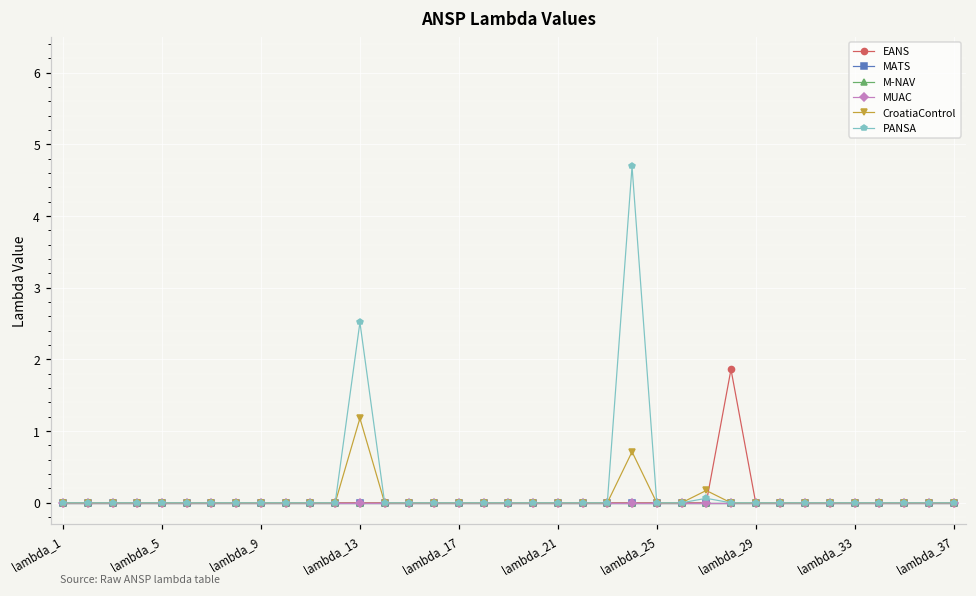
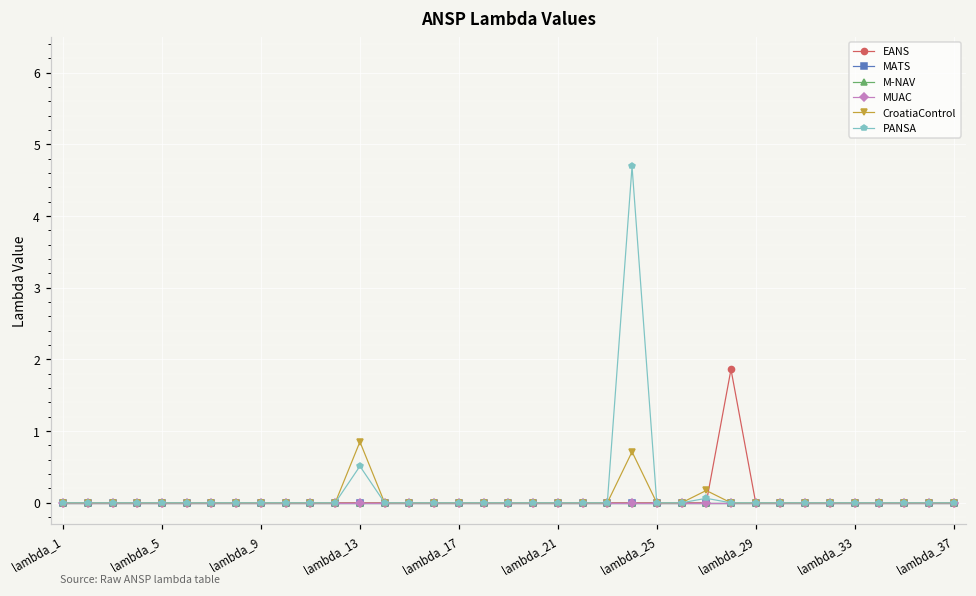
  {
    "CroatiaControl": {
-     "lambda_13": 1.2
+     "lambda_13": 0.9
    },
    "PANSA": {
-     "lambda_13": 2.5
+     "lambda_13": 0.5
    }
  }
